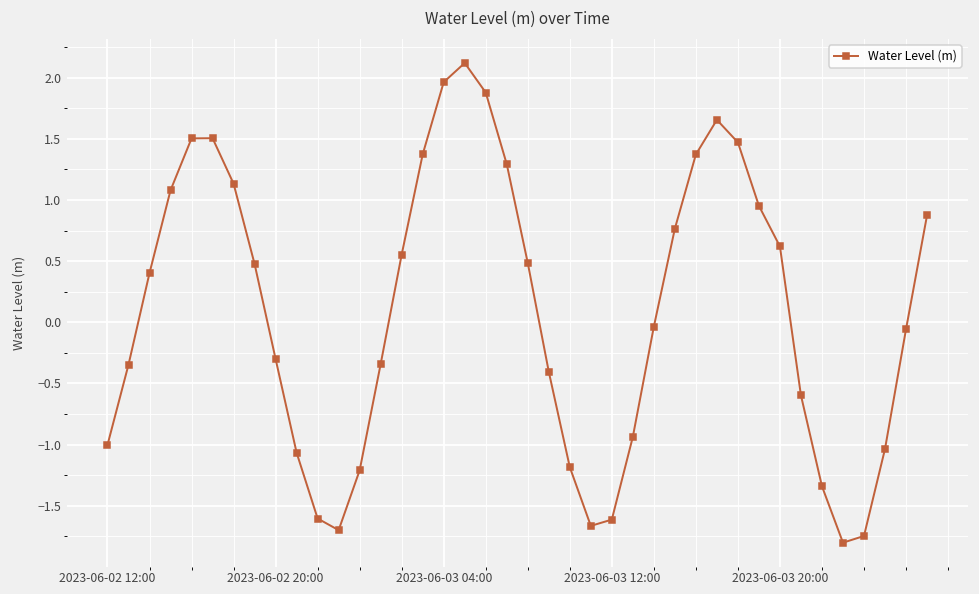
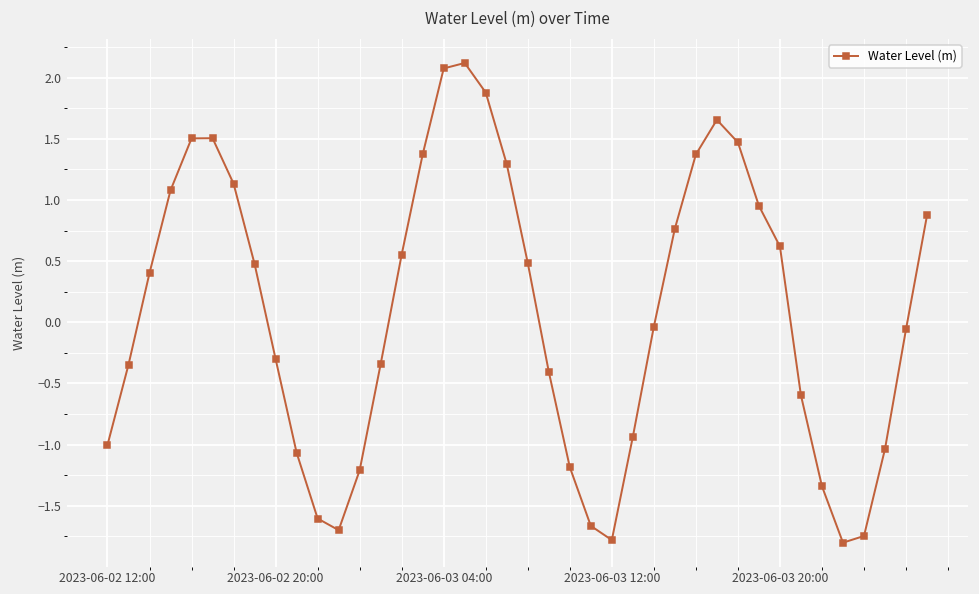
  {
    "2023-06-02 12:00": -1.00,
    "2023-06-02 20:00": -0.30,
-   "2023-06-03 04:00": 1.96,
-   "2023-06-03 12:00": -1.61,
+   "2023-06-03 04:00": 2.08,
+   "2023-06-03 12:00": -1.78,
    "2023-06-03 20:00": 0.62
  }
